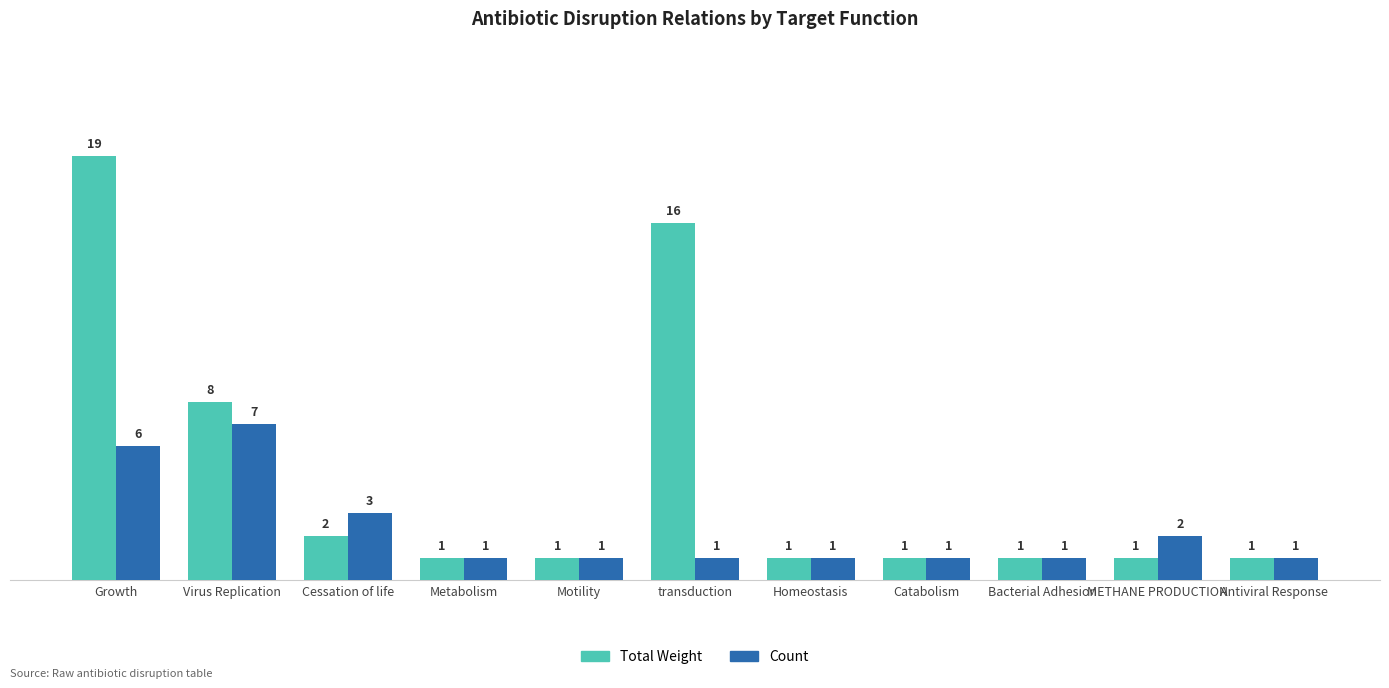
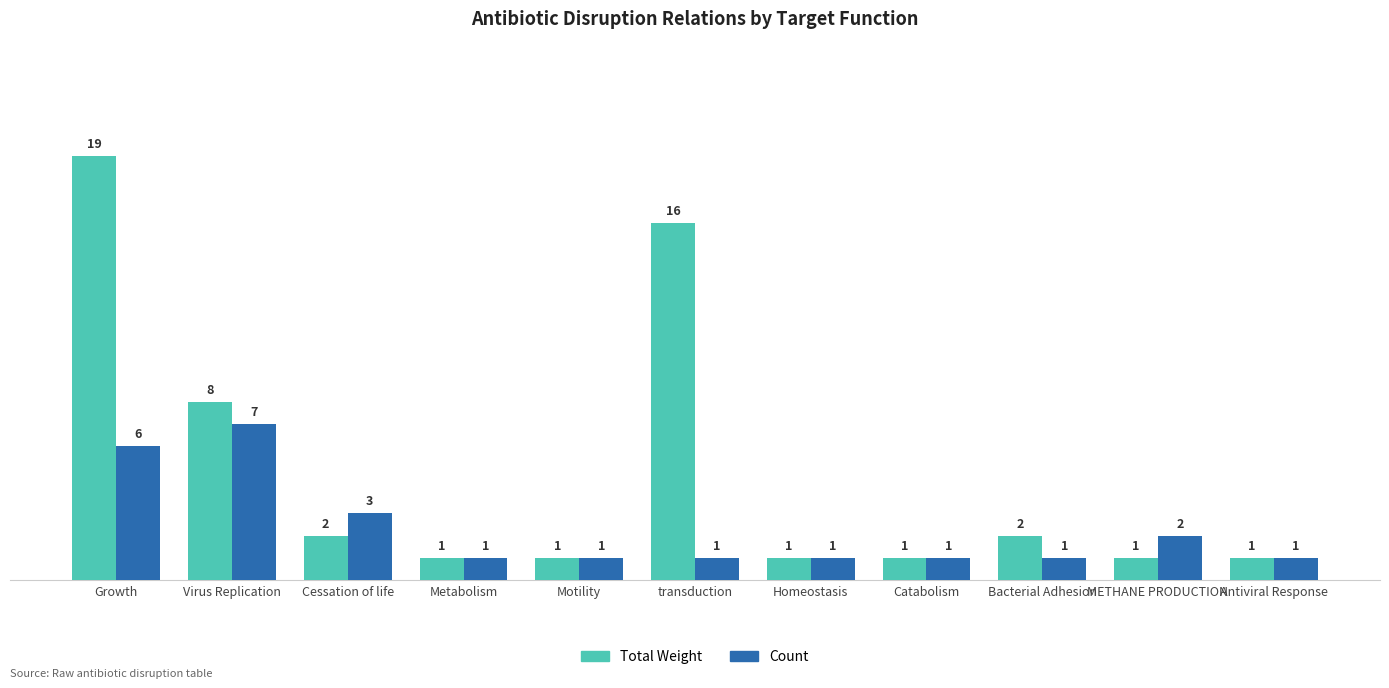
  {
    "Total Weight": {
      "Growth": 19,
      "Virus Replication": 8,
      "Cessation of life": 2,
      "Metabolism": 1,
      "Motility": 1,
      "transduction": 16,
      "Homeostasis": 1,
      "Catabolism": 1,
-     "Bacterial Adhesion": 1,
+     "Bacterial Adhesion": 2,
      "METHANE PRODUCTION": 1,
      "Antiviral Response": 1
    },
    "Count": {
      "Growth": 6,
      "Virus Replication": 7,
      "Cessation of life": 3,
      "Metabolism": 1,
      "Motility": 1,
      "transduction": 1,
      "Homeostasis": 1,
      "Catabolism": 1,
      "Bacterial Adhesion": 1,
      "METHANE PRODUCTION": 2,
      "Antiviral Response": 1
    }
  }
